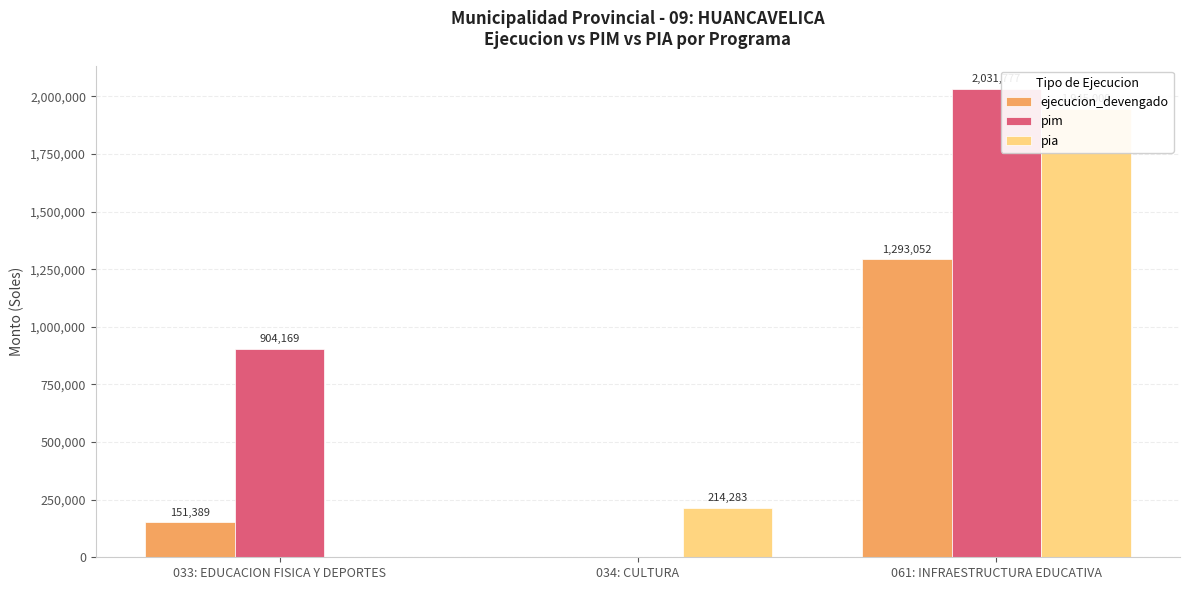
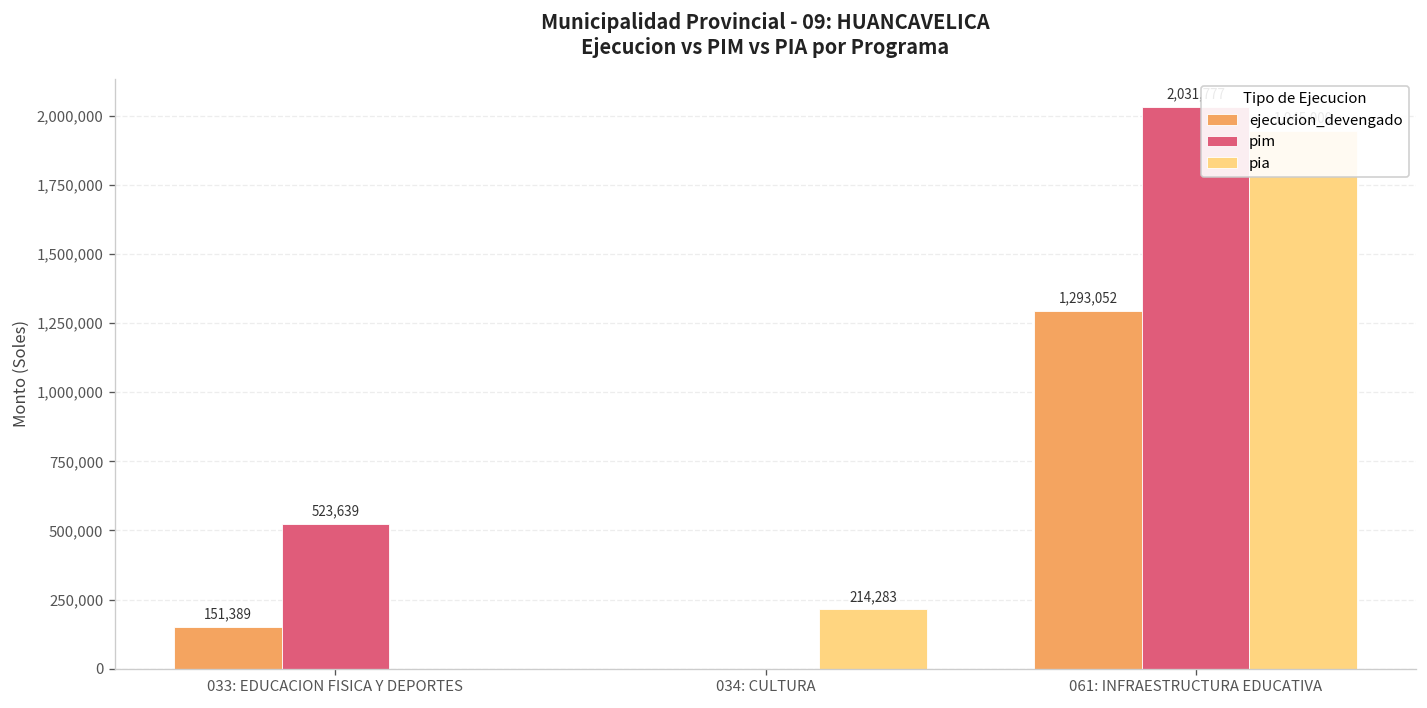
  {
    "pim": {
-     "033: EDUCACION FISICA Y DEPORTES": "904,169"
+     "033: EDUCACION FISICA Y DEPORTES": "523,639"
    }
  }
